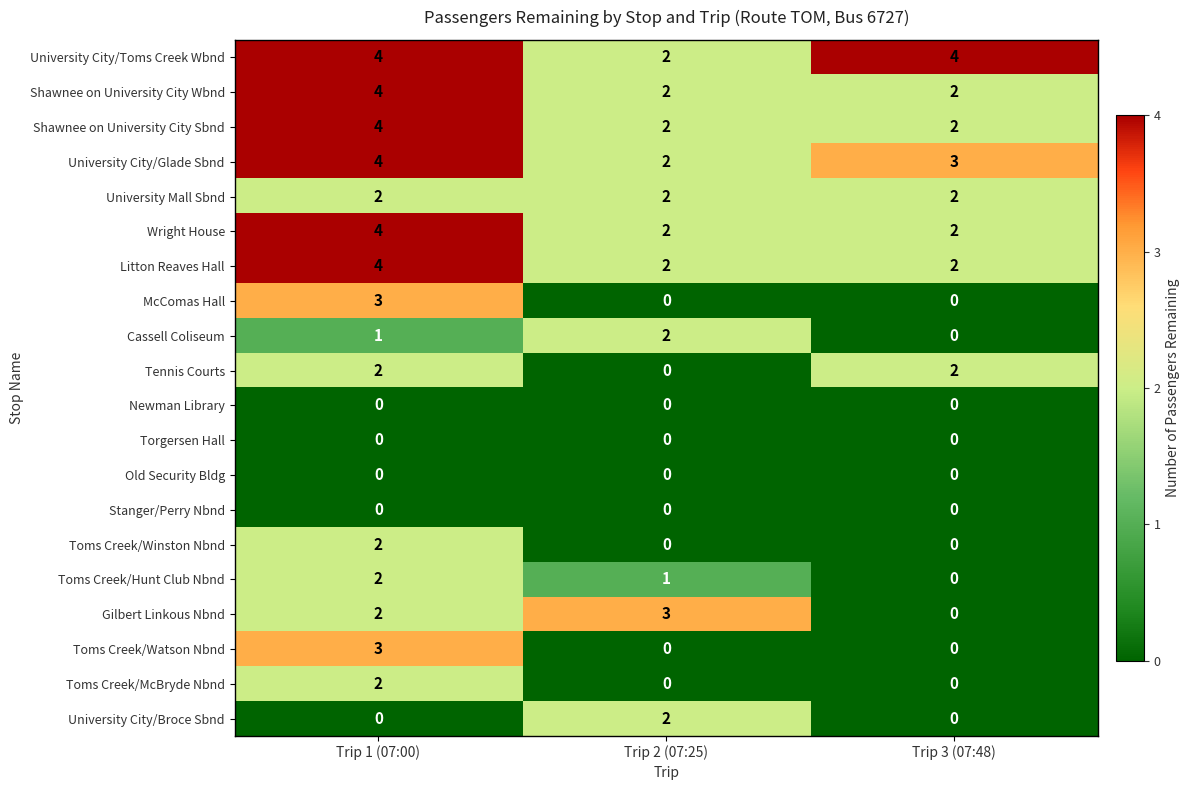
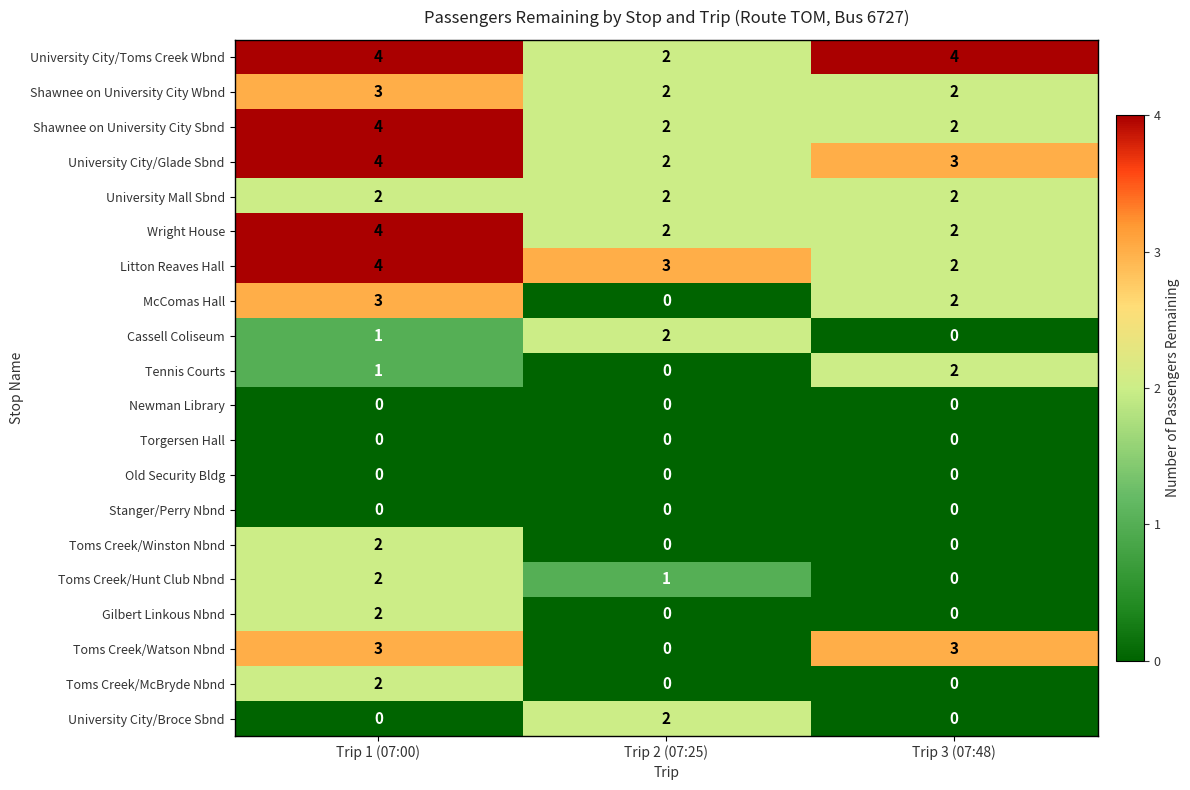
  {
    "University City/Toms Creek Wbnd": {
      "Trip 1 (07:00)": 4,
      "Trip 2 (07:25)": 2,
      "Trip 3 (07:48)": 4
    },
    "Shawnee on University City Wbnd": {
-     "Trip 1 (07:00)": 4,
+     "Trip 1 (07:00)": 3,
      "Trip 2 (07:25)": 2,
      "Trip 3 (07:48)": 2
    },
    "Shawnee on University City Sbnd": {
      "Trip 1 (07:00)": 4,
      "Trip 2 (07:25)": 2,
      "Trip 3 (07:48)": 2
    },
    "University City/Glade Sbnd": {
      "Trip 1 (07:00)": 4,
      "Trip 2 (07:25)": 2,
      "Trip 3 (07:48)": 3
    },
    "University Mall Sbnd": {
      "Trip 1 (07:00)": 2,
      "Trip 2 (07:25)": 2,
      "Trip 3 (07:48)": 2
    },
    "Wright House": {
      "Trip 1 (07:00)": 4,
      "Trip 2 (07:25)": 2,
      "Trip 3 (07:48)": 2
    },
    "Litton Reaves Hall": {
      "Trip 1 (07:00)": 4,
-     "Trip 2 (07:25)": 2,
+     "Trip 2 (07:25)": 3,
      "Trip 3 (07:48)": 2
    },
    "McComas Hall": {
      "Trip 1 (07:00)": 3,
      "Trip 2 (07:25)": 0,
-     "Trip 3 (07:48)": 0
+     "Trip 3 (07:48)": 2
    },
    "Cassell Coliseum": {
      "Trip 1 (07:00)": 1,
      "Trip 2 (07:25)": 2,
      "Trip 3 (07:48)": 0
    },
    "Tennis Courts": {
-     "Trip 1 (07:00)": 2,
+     "Trip 1 (07:00)": 1,
      "Trip 2 (07:25)": 0,
      "Trip 3 (07:48)": 2
    },
    "Newman Library": {
      "Trip 1 (07:00)": 0,
      "Trip 2 (07:25)": 0,
      "Trip 3 (07:48)": 0
    },
    "Torgersen Hall": {
      "Trip 1 (07:00)": 0,
      "Trip 2 (07:25)": 0,
      "Trip 3 (07:48)": 0
    },
    "Old Security Bldg": {
      "Trip 1 (07:00)": 0,
      "Trip 2 (07:25)": 0,
      "Trip 3 (07:48)": 0
    },
    "Stanger/Perry Nbnd": {
      "Trip 1 (07:00)": 0,
      "Trip 2 (07:25)": 0,
      "Trip 3 (07:48)": 0
    },
    "Toms Creek/Winston Nbnd": {
      "Trip 1 (07:00)": 2,
      "Trip 2 (07:25)": 0,
      "Trip 3 (07:48)": 0
    },
    "Toms Creek/Hunt Club Nbnd": {
      "Trip 1 (07:00)": 2,
      "Trip 2 (07:25)": 1,
      "Trip 3 (07:48)": 0
    },
    "Gilbert Linkous Nbnd": {
      "Trip 1 (07:00)": 2,
-     "Trip 2 (07:25)": 3,
+     "Trip 2 (07:25)": 0,
      "Trip 3 (07:48)": 0
    },
    "Toms Creek/Watson Nbnd": {
      "Trip 1 (07:00)": 3,
      "Trip 2 (07:25)": 0,
-     "Trip 3 (07:48)": 0
+     "Trip 3 (07:48)": 3
    },
    "Toms Creek/McBryde Nbnd": {
      "Trip 1 (07:00)": 2,
      "Trip 2 (07:25)": 0,
      "Trip 3 (07:48)": 0
    },
    "University City/Broce Sbnd": {
      "Trip 1 (07:00)": 0,
      "Trip 2 (07:25)": 2,
      "Trip 3 (07:48)": 0
    }
  }
